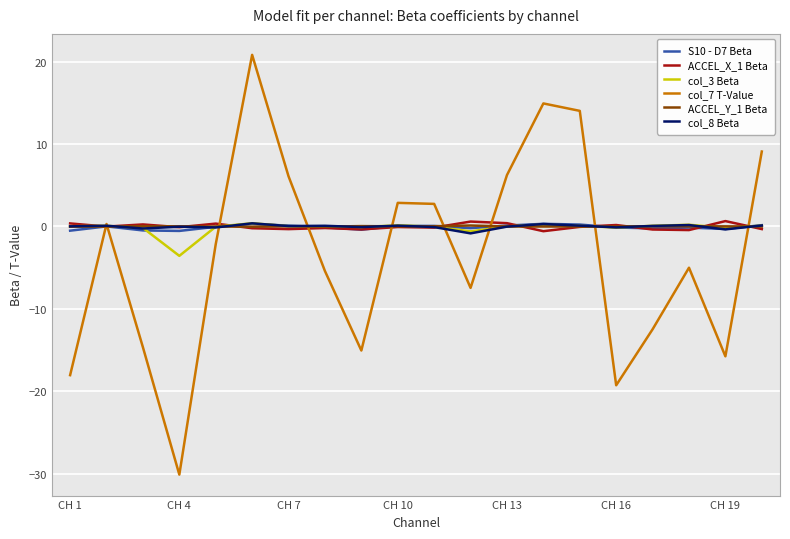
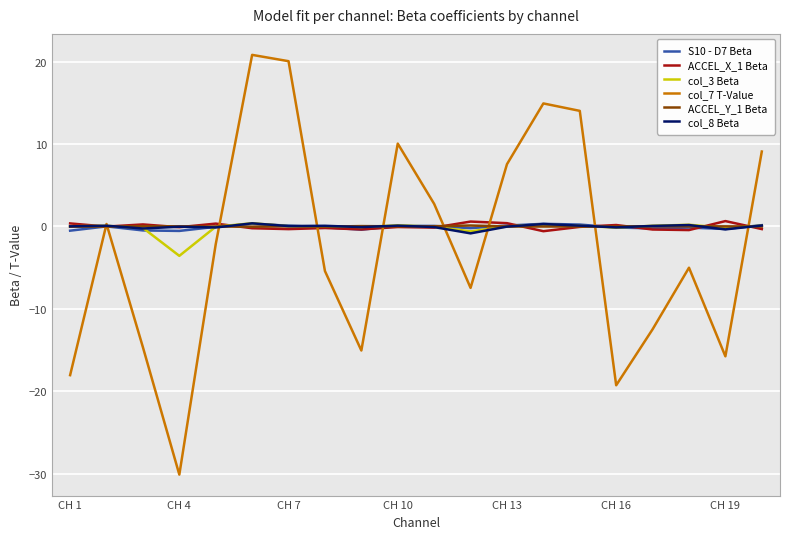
  {
    "S10 - D7 Beta": {
      "CH 1": -1,
      "CH 4": -1
    },
    "ACCEL_X_1 Beta": {
      "CH 1": 0,
      "CH 7": 0,
      "CH 19": 1
    },
    "col_3 Beta": {
      "CH 4": -4
    },
    "col_7 T-Value": {
      "CH 1": -18,
      "CH 4": -30,
-     "CH 7": 6,
-     "CH 10": 3,
-     "CH 13": 6,
+     "CH 7": 20,
+     "CH 10": 10,
+     "CH 13": 8,
      "CH 16": -19,
      "CH 19": -16
    }
  }
